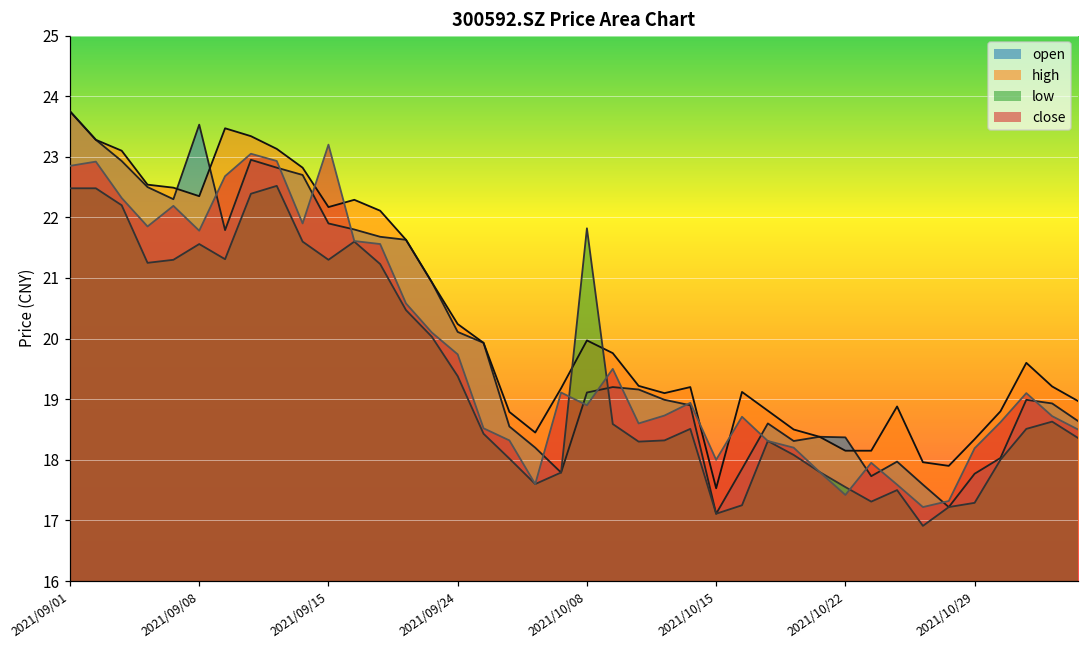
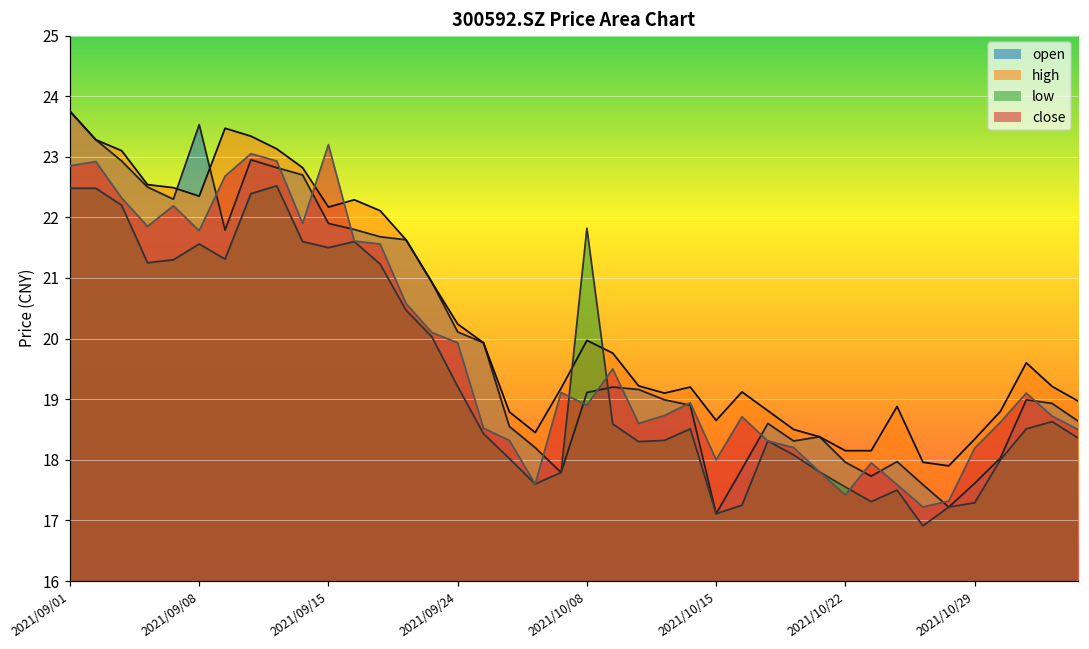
  {
    "open": {
      "2021/09/08": 23.5,
      "2021/09/15": 21.9,
      "2021/09/24": 20.1,
      "2021/10/08": 19.1,
-     "2021/10/22": 18.4,
-     "2021/10/29": 17.8
+     "2021/10/22": 18.0,
+     "2021/10/29": 17.6
    },
    "high": {
      "2021/09/08": 22.4,
      "2021/09/15": 22.2,
      "2021/09/24": 20.2,
      "2021/10/08": 20.0,
-     "2021/10/15": 17.5,
+     "2021/10/15": 18.7,
      "2021/10/22": 18.2,
      "2021/10/29": 18.3
    },
    "low": {
      "2021/09/01": 22.5,
      "2021/09/08": 21.6,
-     "2021/09/15": 21.3,
-     "2021/09/24": 19.4,
+     "2021/09/15": 21.5,
+     "2021/09/24": 19.2,
      "2021/10/08": 21.8,
      "2021/10/22": 17.6,
      "2021/10/29": 17.3
    },
    "close": {
      "2021/09/01": 22.9,
      "2021/09/08": 21.8,
      "2021/09/15": 23.2,
-     "2021/09/24": 19.7,
+     "2021/09/24": 19.9,
      "2021/10/08": 18.9,
      "2021/10/15": 18.0,
      "2021/10/22": 17.4,
      "2021/10/29": 18.2
    }
  }
